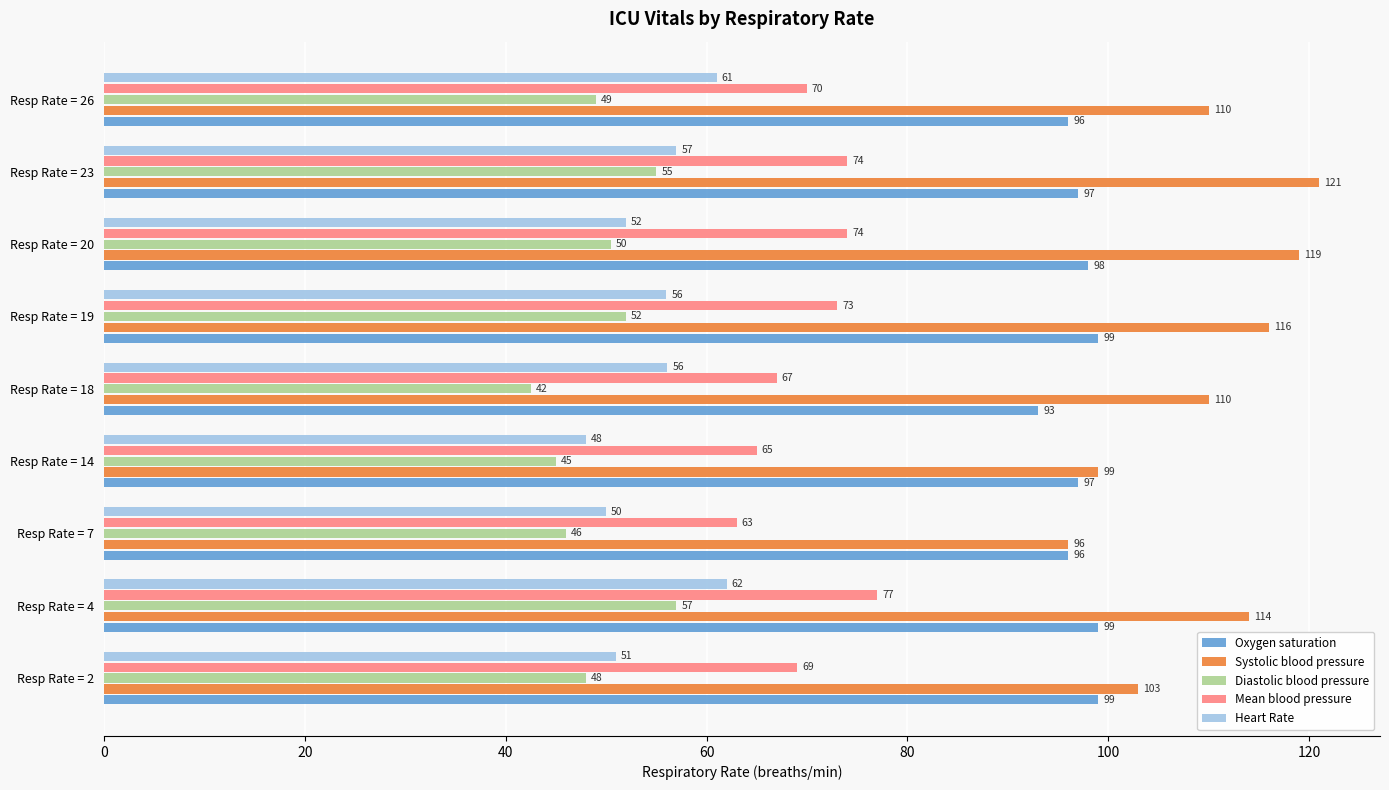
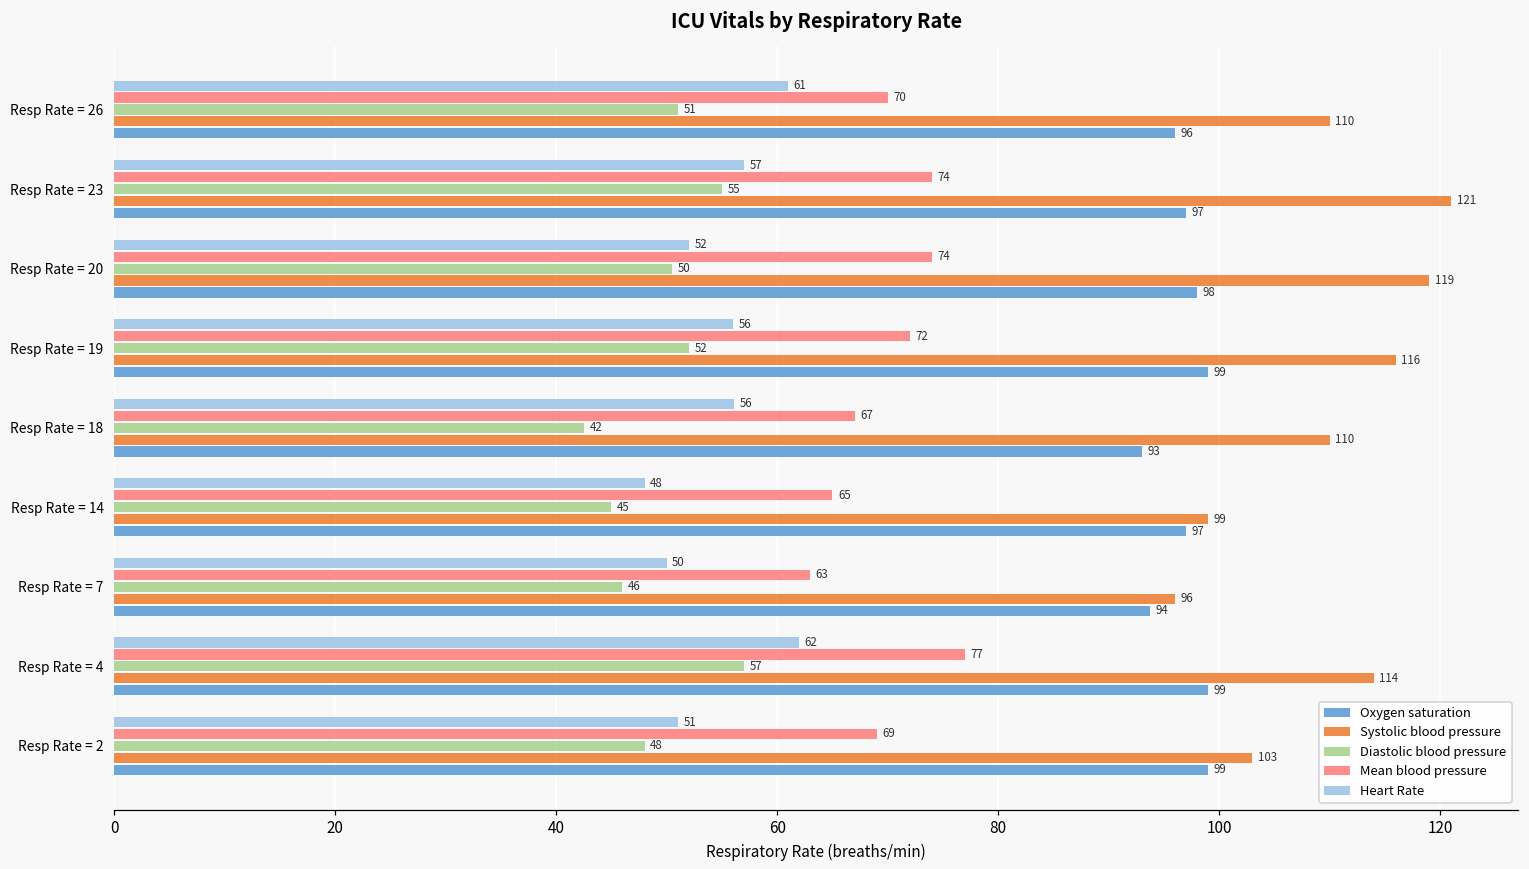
  {
    "Oxygen saturation": {
      "Resp Rate = 26": 96,
      "Resp Rate = 23": 97,
      "Resp Rate = 20": 98,
      "Resp Rate = 19": 99,
      "Resp Rate = 18": 93,
      "Resp Rate = 14": 97,
-     "Resp Rate = 7": 96,
+     "Resp Rate = 7": 94,
      "Resp Rate = 4": 99,
      "Resp Rate = 2": 99
    },
    "Systolic blood pressure": {
      "Resp Rate = 26": 110,
      "Resp Rate = 23": 121,
      "Resp Rate = 20": 119,
      "Resp Rate = 19": 116,
      "Resp Rate = 18": 110,
      "Resp Rate = 14": 99,
      "Resp Rate = 7": 96,
      "Resp Rate = 4": 114,
      "Resp Rate = 2": 103
    },
    "Diastolic blood pressure": {
-     "Resp Rate = 26": 49,
+     "Resp Rate = 26": 51,
      "Resp Rate = 23": 55,
      "Resp Rate = 20": 50,
      "Resp Rate = 19": 52,
      "Resp Rate = 18": 42,
      "Resp Rate = 14": 45,
      "Resp Rate = 7": 46,
      "Resp Rate = 4": 57,
      "Resp Rate = 2": 48
    },
    "Mean blood pressure": {
      "Resp Rate = 26": 70,
      "Resp Rate = 23": 74,
      "Resp Rate = 20": 74,
-     "Resp Rate = 19": 73,
+     "Resp Rate = 19": 72,
      "Resp Rate = 18": 67,
      "Resp Rate = 14": 65,
      "Resp Rate = 7": 63,
      "Resp Rate = 4": 77,
      "Resp Rate = 2": 69
    },
    "Heart Rate": {
      "Resp Rate = 26": 61,
      "Resp Rate = 23": 57,
      "Resp Rate = 20": 52,
      "Resp Rate = 19": 56,
      "Resp Rate = 18": 56,
      "Resp Rate = 14": 48,
      "Resp Rate = 7": 50,
      "Resp Rate = 4": 62,
      "Resp Rate = 2": 51
    }
  }
